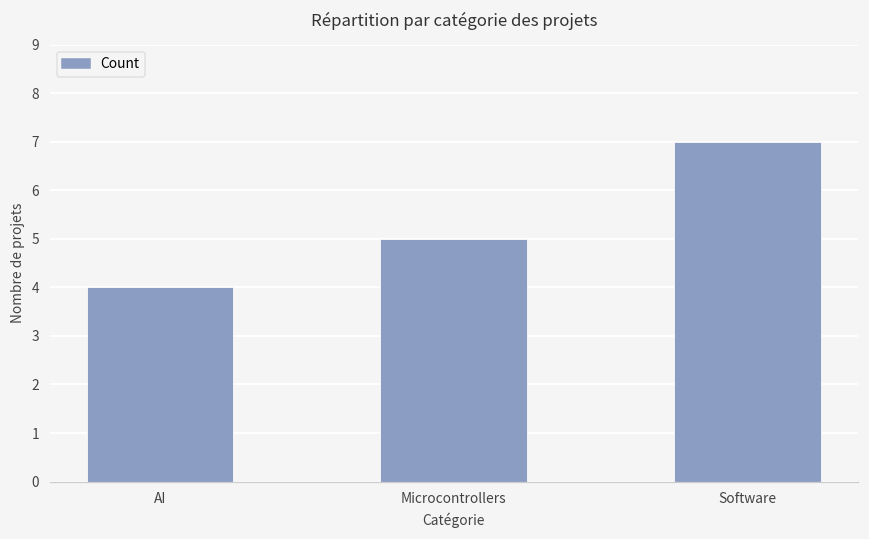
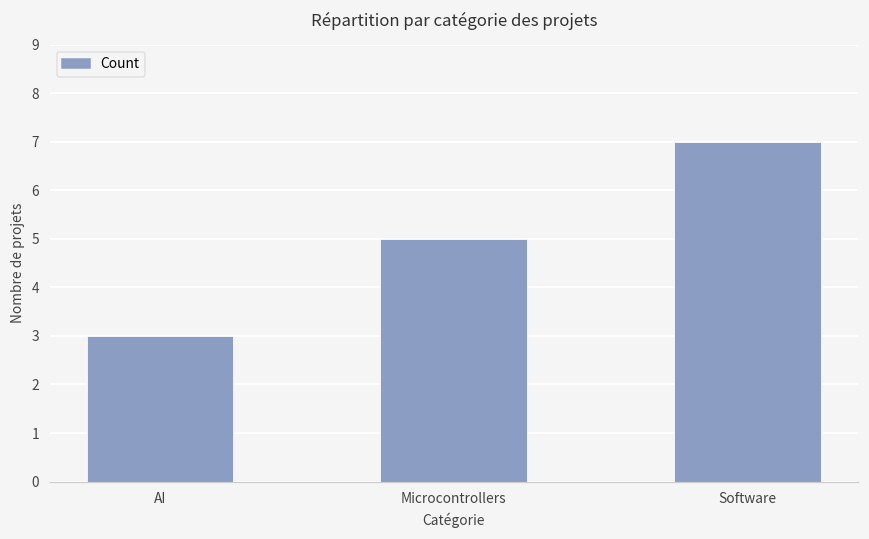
  {
-   "AI": 4,
+   "AI": 3,
    "Microcontrollers": 5,
    "Software": 7
  }
